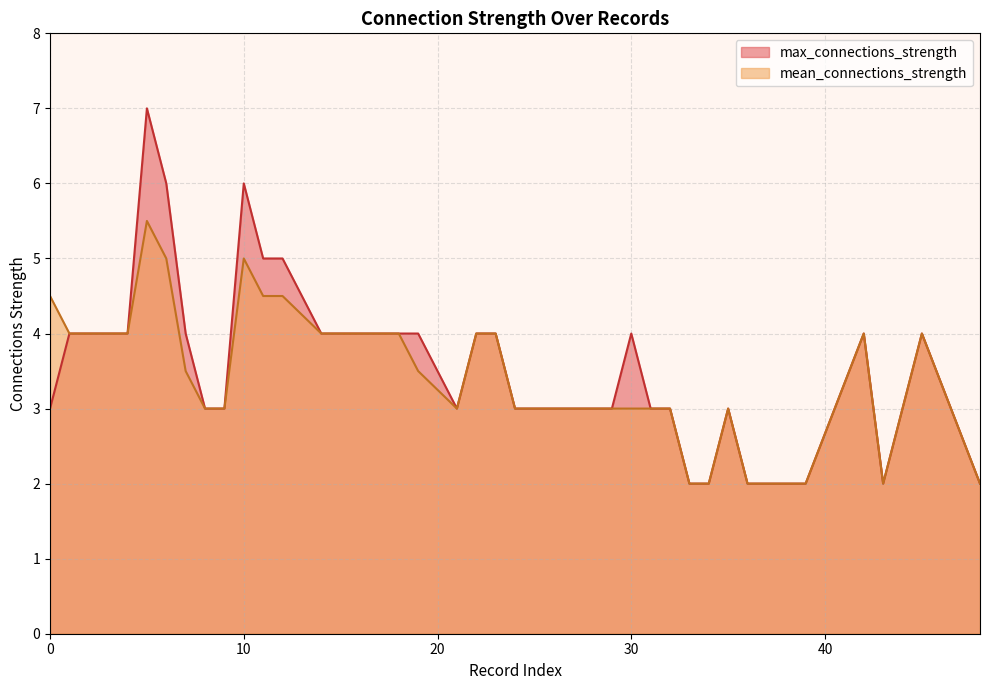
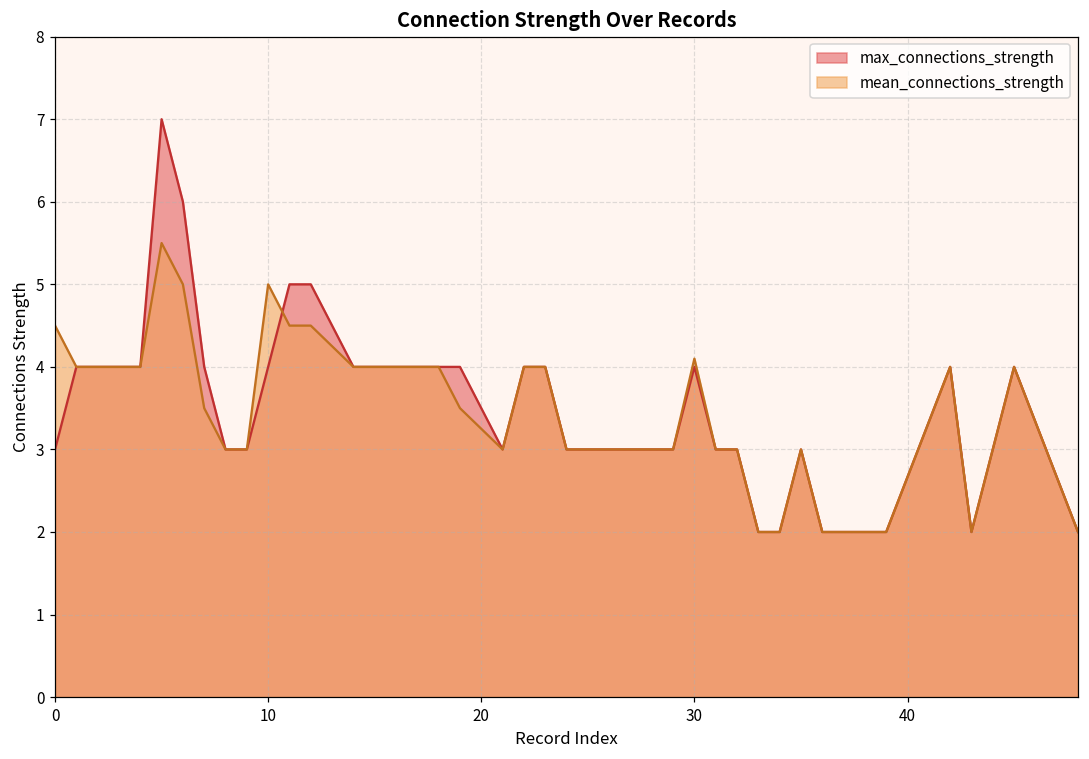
  {
    "max_connections_strength": {
      "0": 3,
-     "10": 6,
+     "10": 4,
      "30": 4
    },
    "mean_connections_strength": {
      "0": 4.5,
      "10": 5.0,
-     "30": 3.0
+     "30": 4.1
    }
  }
